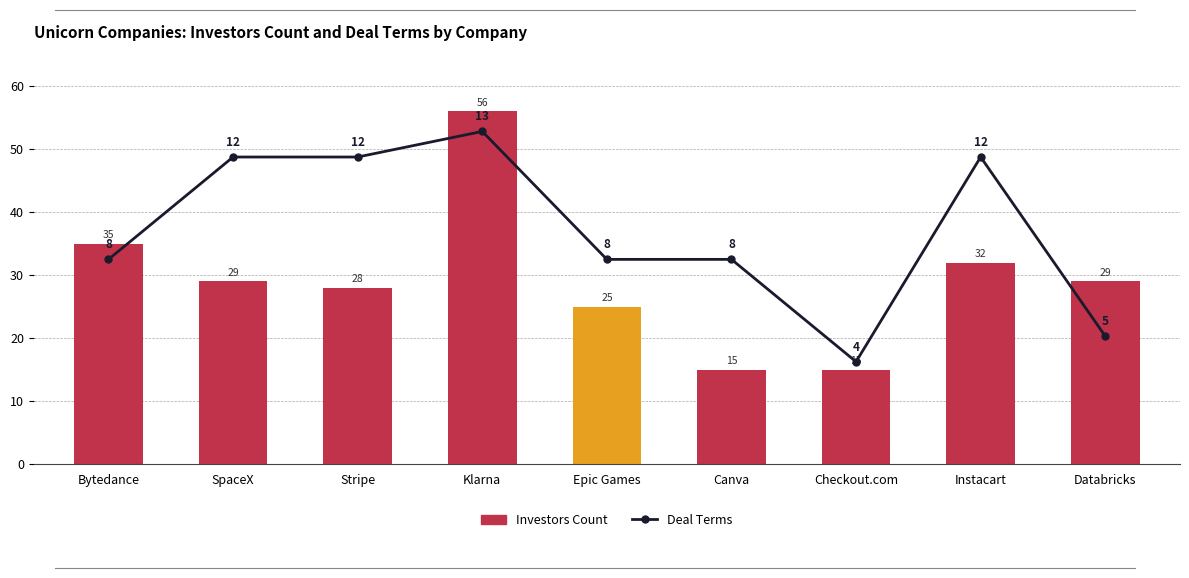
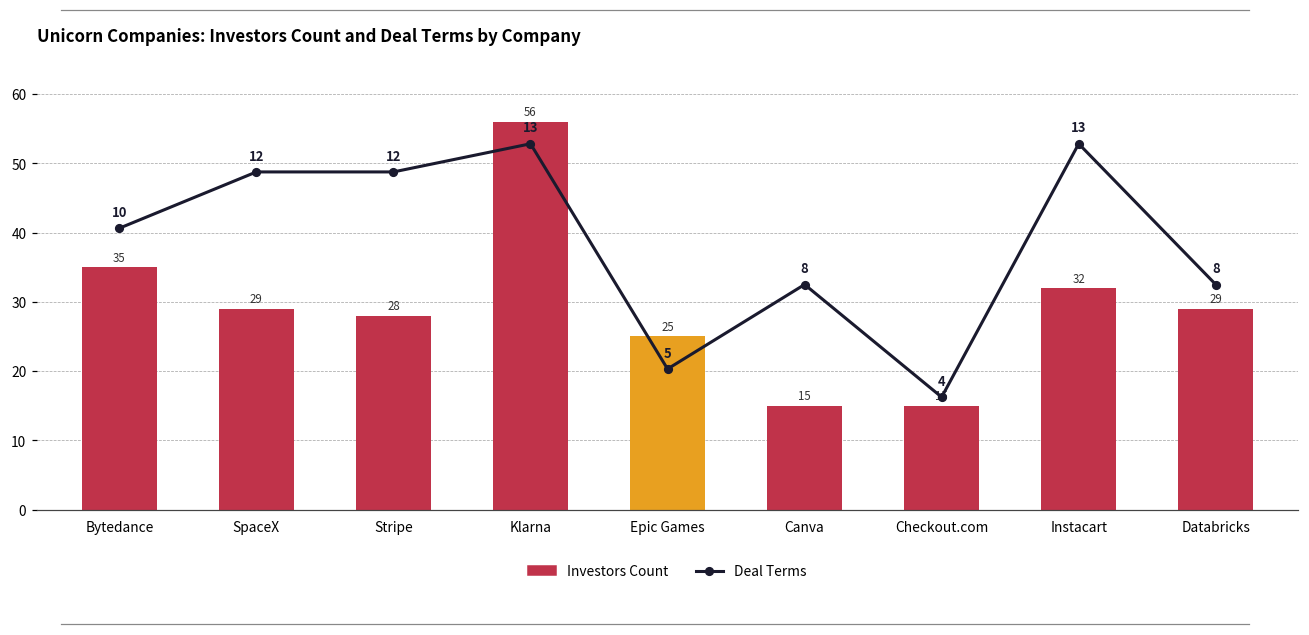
  {
    "Investors Count": {
      "Bytedance": 35,
      "SpaceX": 29,
      "Stripe": 28,
      "Klarna": 56,
      "Epic Games": 25,
      "Canva": 15,
      "Instacart": 32,
      "Databricks": 29
    },
    "Deal Terms": {
-     "Bytedance": 8,
+     "Bytedance": 10,
      "SpaceX": 12,
      "Stripe": 12,
      "Klarna": 13,
-     "Epic Games": 8,
+     "Epic Games": 5,
      "Canva": 8,
      "Checkout.com": 4,
-     "Instacart": 12,
-     "Databricks": 5
+     "Instacart": 13,
+     "Databricks": 8
    }
  }
